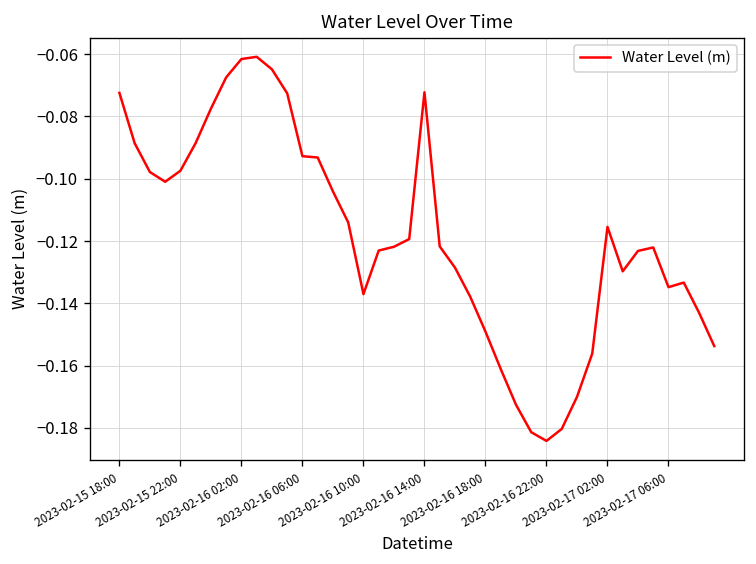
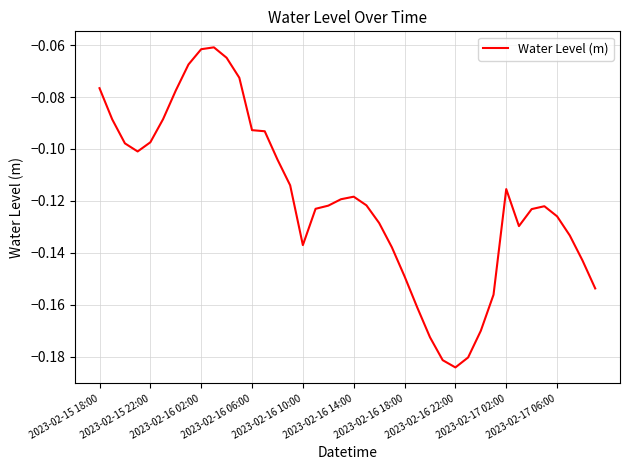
  {
-   "2023-02-15 18:00": -0.072,
+   "2023-02-15 18:00": -0.077,
    "2023-02-15 22:00": -0.097,
    "2023-02-16 02:00": -0.062,
    "2023-02-16 06:00": -0.093,
    "2023-02-16 10:00": -0.137,
-   "2023-02-16 14:00": -0.072,
+   "2023-02-16 14:00": -0.118,
    "2023-02-16 18:00": -0.149,
    "2023-02-16 22:00": -0.184,
    "2023-02-17 02:00": -0.115,
-   "2023-02-17 06:00": -0.135
+   "2023-02-17 06:00": -0.126
  }
